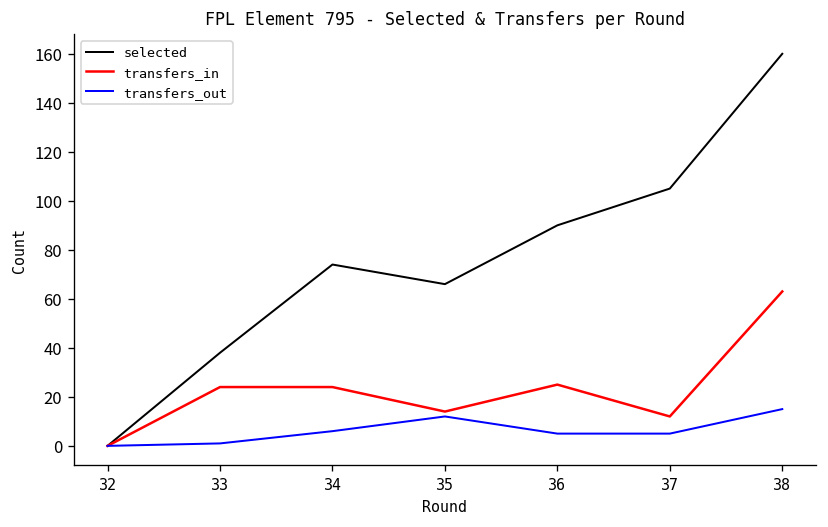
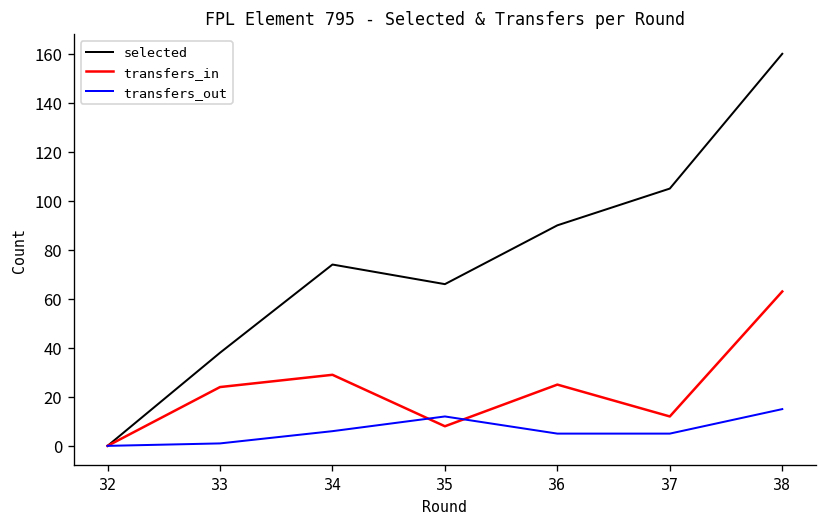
  {
    "selected": {
      "33": 38,
      "34": 74,
      "35": 66,
      "36": 90,
      "37": 105,
      "38": 160
    },
    "transfers_in": {
      "33": 24,
-     "34": 24,
-     "35": 14,
+     "34": 29,
+     "35": 8,
      "36": 25,
      "37": 12,
      "38": 63
    },
    "transfers_out": {
      "33": 1,
      "34": 6,
      "35": 12,
      "36": 5,
      "37": 5,
      "38": 15
    }
  }
